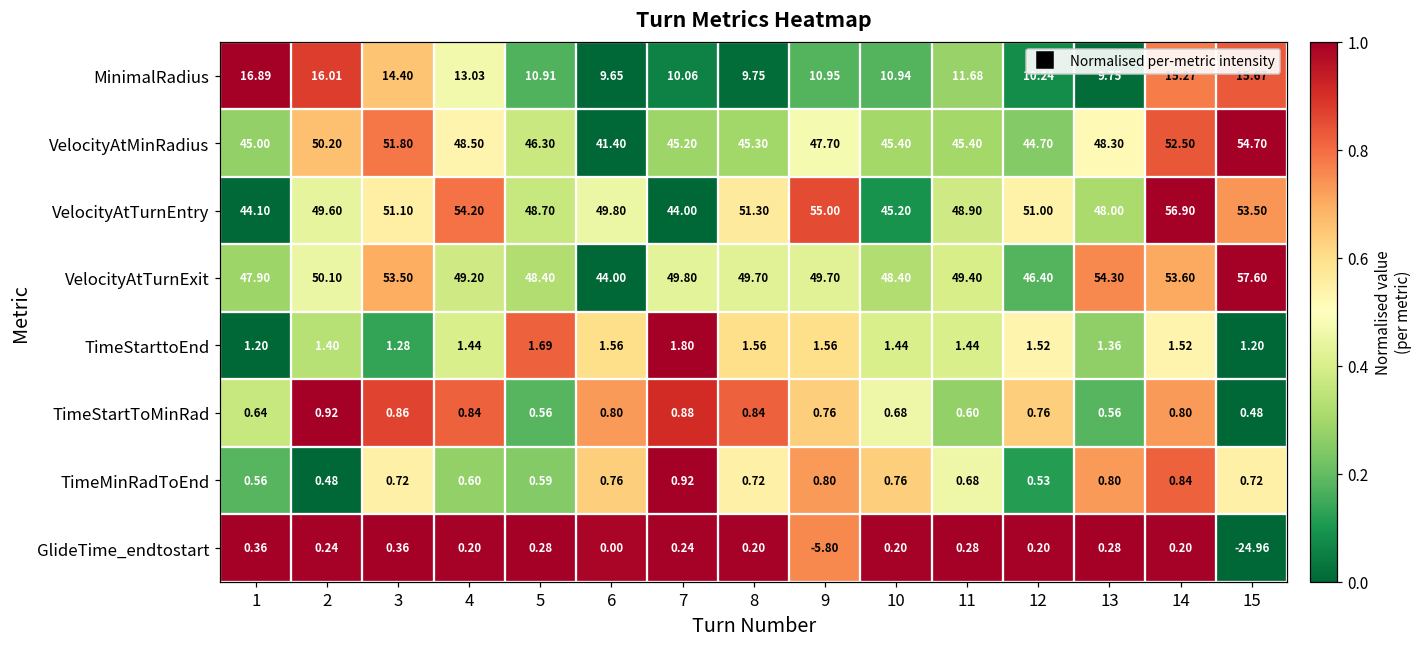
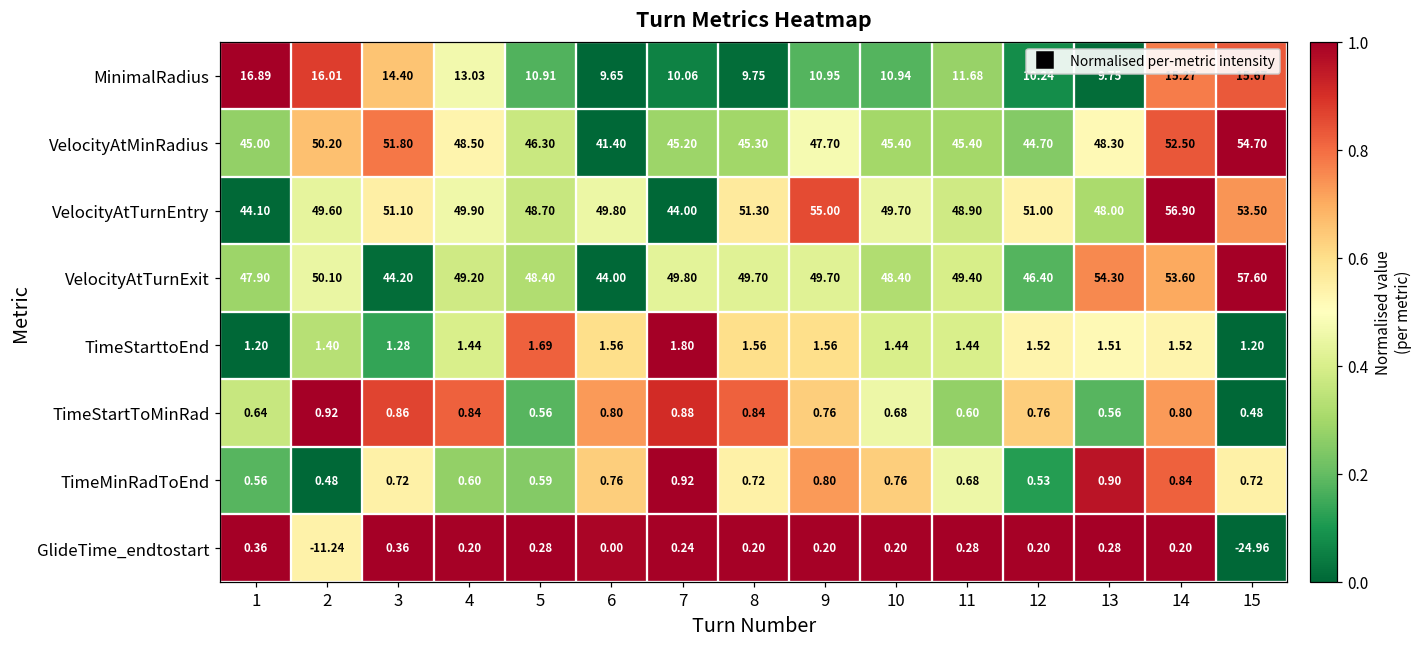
  {
    "MinimalRadius": {
      "1": 16.89,
      "2": 16.01,
      "3": 14.40,
      "4": 13.03,
      "5": 10.91,
      "6": 9.65,
      "7": 10.06,
      "8": 9.75,
      "9": 10.95,
      "10": 10.94,
      "11": 11.68
    },
    "VelocityAtMinRadius": {
      "1": 45.00,
      "2": 50.20,
      "3": 51.80,
      "4": 48.50,
      "5": 46.30,
      "6": 41.40,
      "7": 45.20,
      "8": 45.30,
      "9": 47.70,
      "10": 45.40,
      "11": 45.40,
      "12": 44.70,
      "13": 48.30,
      "14": 52.50,
      "15": 54.70
    },
    "VelocityAtTurnEntry": {
      "1": 44.10,
      "2": 49.60,
      "3": 51.10,
-     "4": 54.20,
+     "4": 49.90,
      "5": 48.70,
      "6": 49.80,
      "7": 44.00,
      "8": 51.30,
      "9": 55.00,
-     "10": 45.20,
+     "10": 49.70,
      "11": 48.90,
      "12": 51.00,
      "13": 48.00,
      "14": 56.90,
      "15": 53.50
    },
    "VelocityAtTurnExit": {
      "1": 47.90,
      "2": 50.10,
-     "3": 53.50,
+     "3": 44.20,
      "4": 49.20,
      "5": 48.40,
      "6": 44.00,
      "7": 49.80,
      "8": 49.70,
      "9": 49.70,
      "10": 48.40,
      "11": 49.40,
      "12": 46.40,
      "13": 54.30,
      "14": 53.60,
      "15": 57.60
    },
    "TimeStarttoEnd": {
      "1": 1.20,
      "2": 1.40,
      "3": 1.28,
      "4": 1.44,
      "5": 1.69,
      "6": 1.56,
      "7": 1.80,
      "8": 1.56,
      "9": 1.56,
      "10": 1.44,
      "11": 1.44,
      "12": 1.52,
-     "13": 1.36,
+     "13": 1.51,
      "14": 1.52,
      "15": 1.20
    },
    "TimeStartToMinRad": {
      "1": 0.64,
      "2": 0.92,
      "3": 0.86,
      "4": 0.84,
      "5": 0.56,
      "6": 0.80,
      "7": 0.88,
      "8": 0.84,
      "9": 0.76,
      "10": 0.68,
      "11": 0.60,
      "12": 0.76,
      "13": 0.56,
      "14": 0.80,
      "15": 0.48
    },
    "TimeMinRadToEnd": {
      "1": 0.56,
      "2": 0.48,
      "3": 0.72,
      "4": 0.60,
      "5": 0.59,
      "6": 0.76,
      "7": 0.92,
      "8": 0.72,
      "9": 0.80,
      "10": 0.76,
      "11": 0.68,
      "12": 0.53,
-     "13": 0.80,
+     "13": 0.90,
      "14": 0.84,
      "15": 0.72
    },
    "GlideTime_endtostart": {
      "1": 0.36,
-     "2": 0.24,
+     "2": -11.24,
      "3": 0.36,
      "4": 0.20,
      "5": 0.28,
      "6": 0.00,
      "7": 0.24,
      "8": 0.20,
-     "9": -5.80,
+     "9": 0.20,
      "10": 0.20,
      "11": 0.28,
      "12": 0.20,
      "13": 0.28,
      "14": 0.20,
      "15": -24.96
    }
  }
